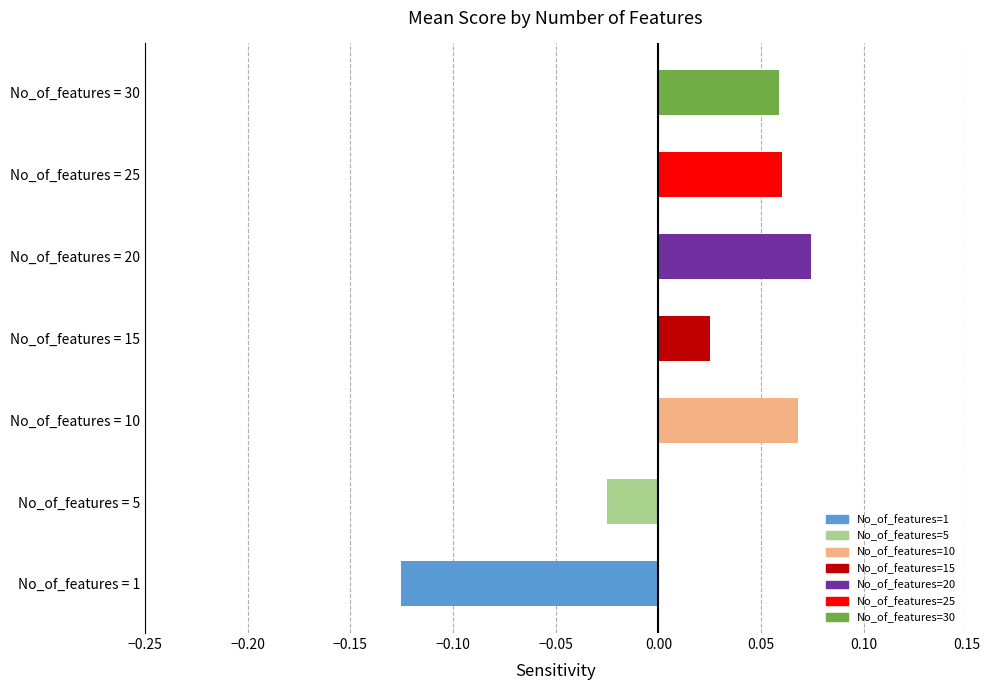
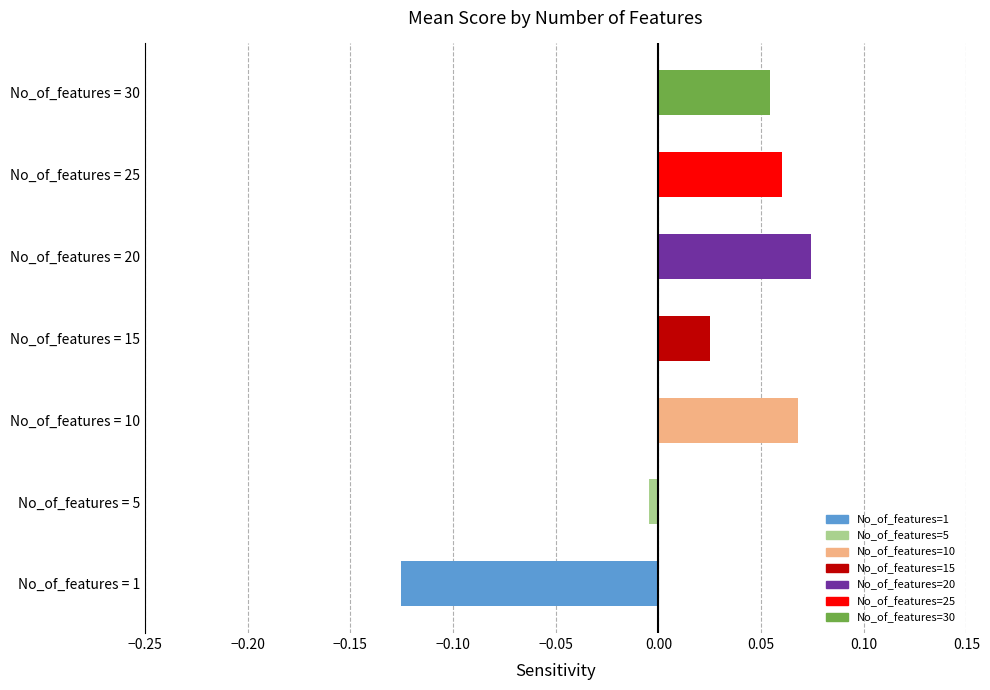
  {
-   "No_of_features = 30": 0.059,
+   "No_of_features = 30": 0.054,
    "No_of_features = 25": 0.060,
    "No_of_features = 20": 0.074,
    "No_of_features = 15": 0.025,
    "No_of_features = 10": 0.068,
-   "No_of_features = 5": -0.025,
+   "No_of_features = 5": -0.005,
    "No_of_features = 1": -0.125
  }
